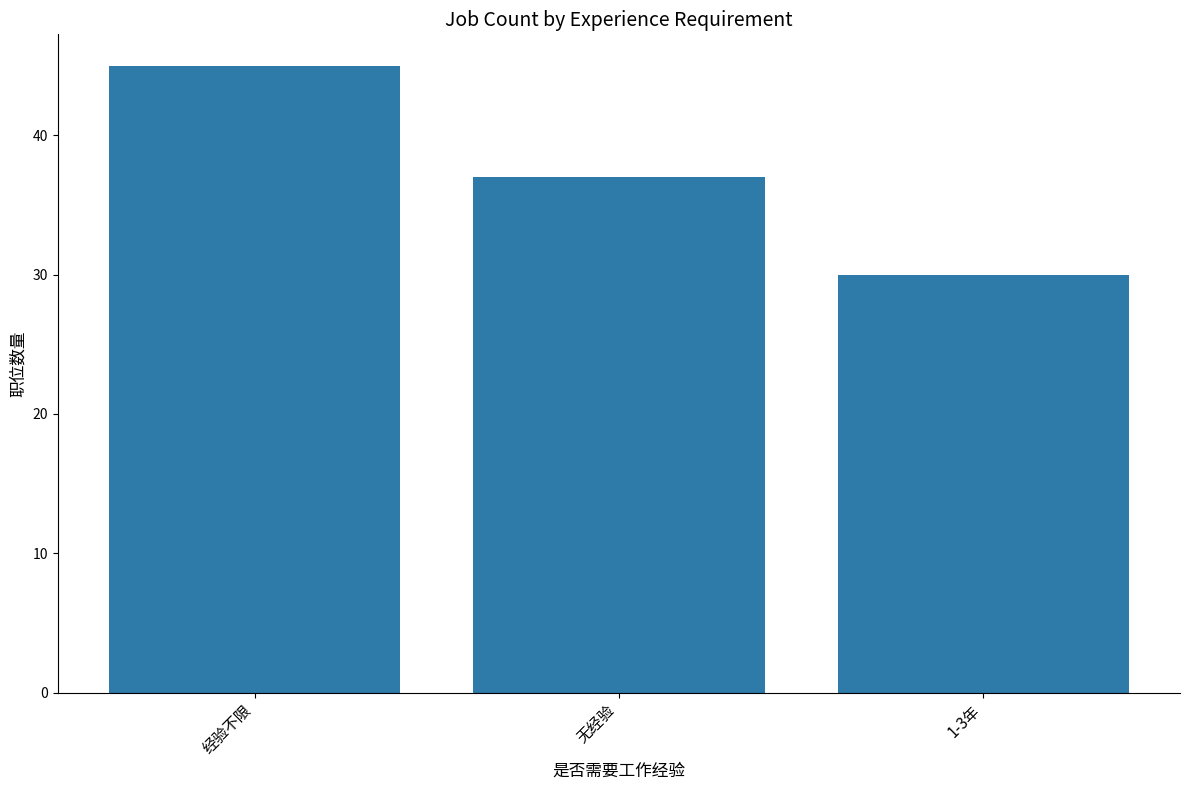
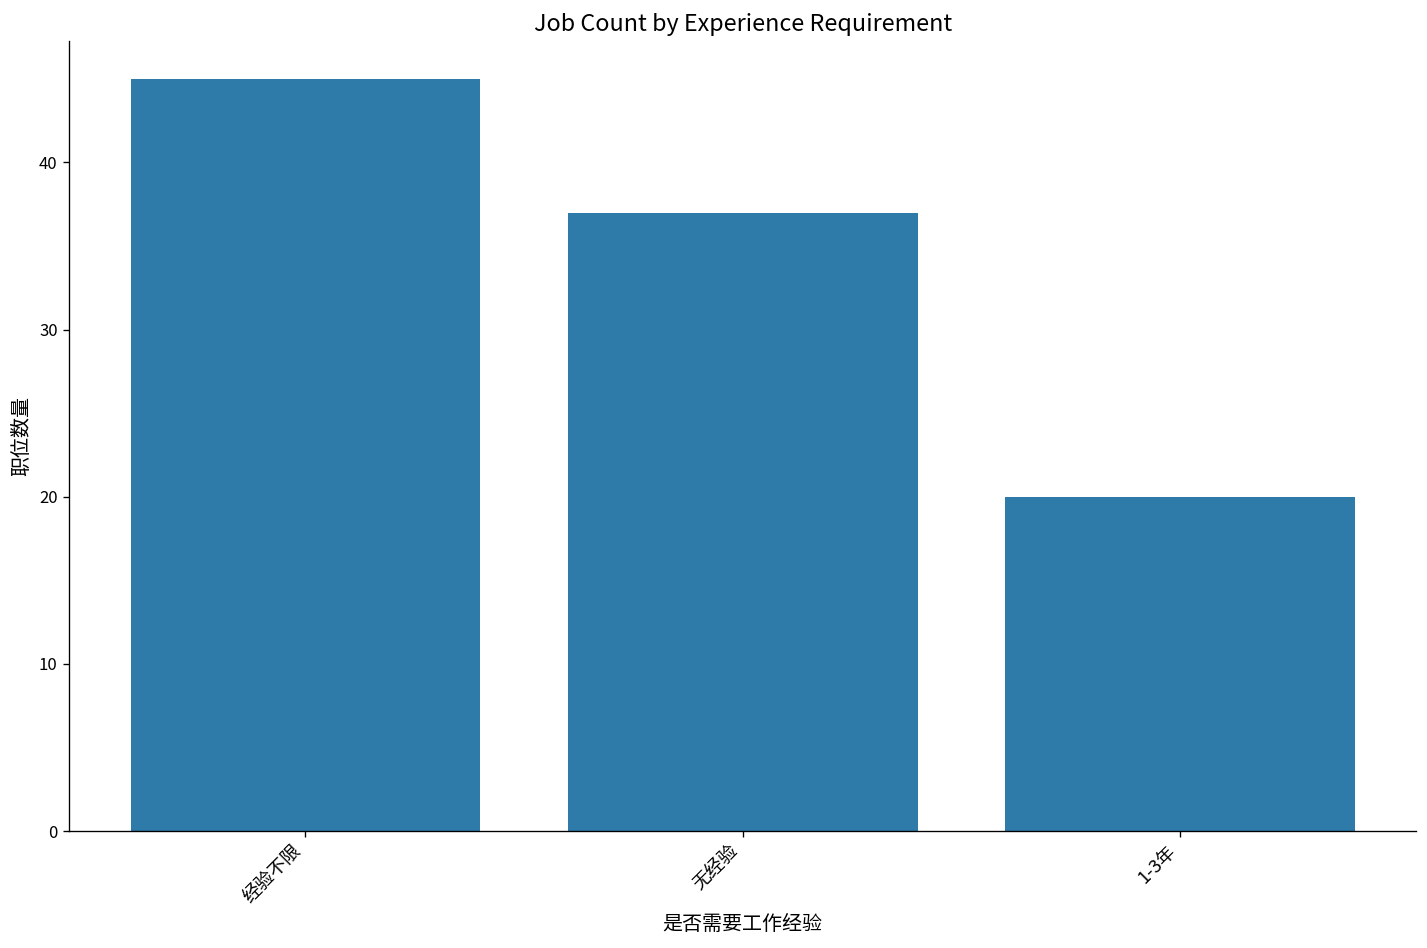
  {
    "经验不限": 45,
    "无经验": 37,
-   "1-3年": 30
+   "1-3年": 20
  }
